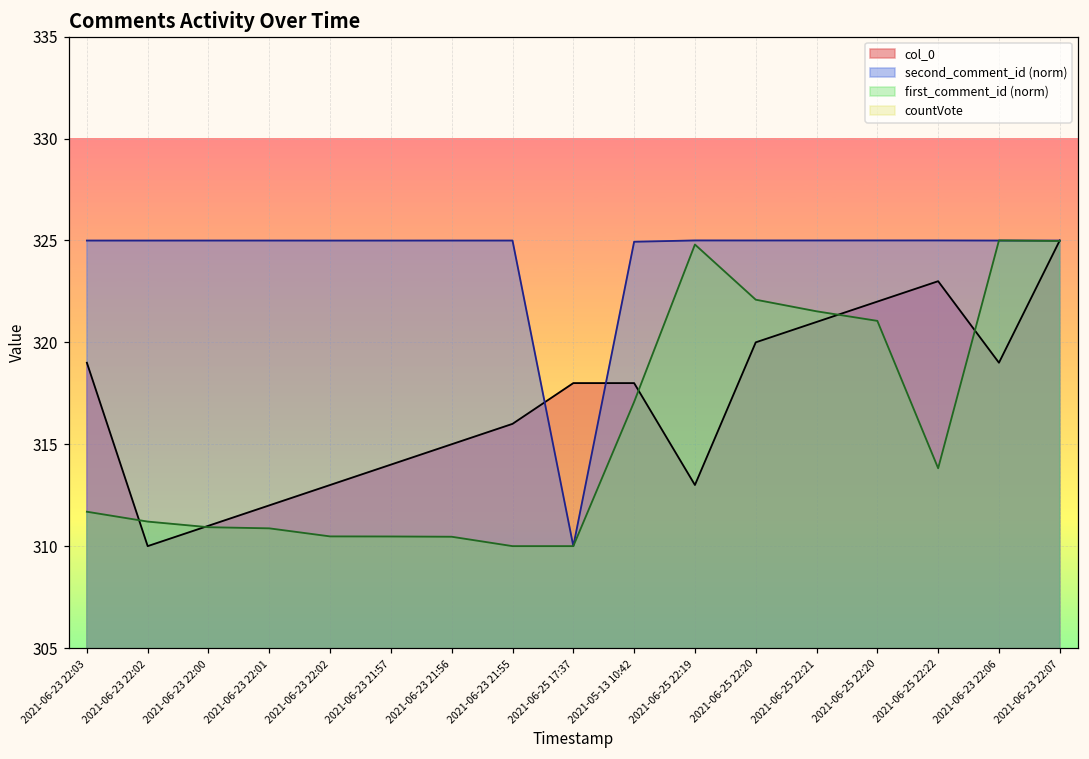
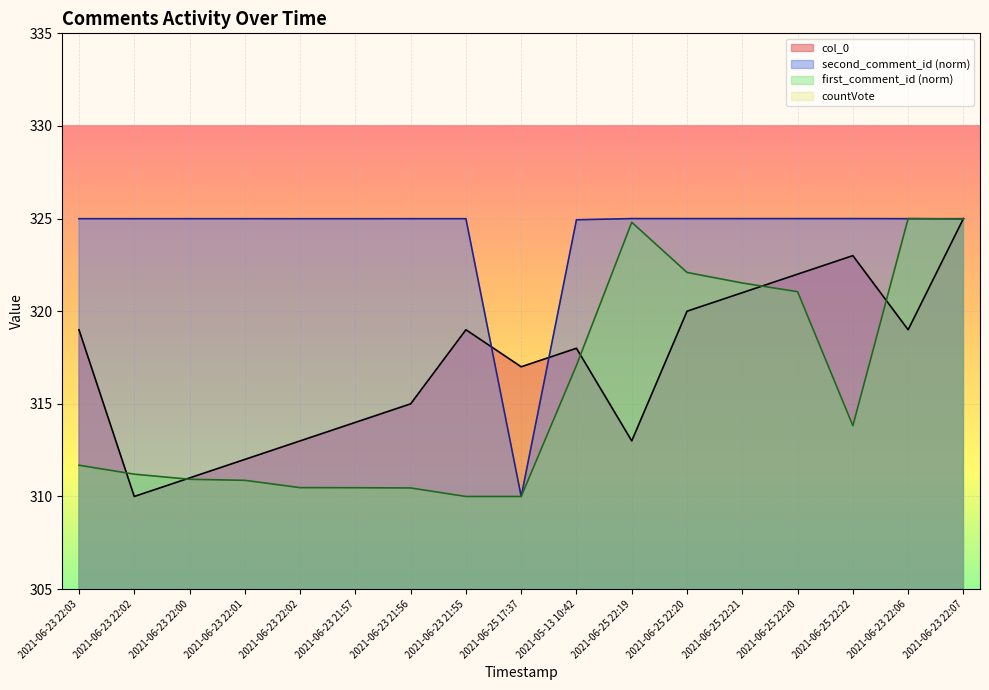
  {
    "col_0": {
      "2021-06-23 22:03": 319,
      "2021-06-23 22:01": 312,
      "2021-06-23 21:57": 314,
      "2021-06-23 21:56": 315,
-     "2021-06-23 21:55": 316,
-     "2021-06-25 17:37": 318,
+     "2021-06-23 21:55": 319,
+     "2021-06-25 17:37": 317,
      "2021-05-13 10:42": 318,
      "2021-06-25 22:19": 313,
      "2021-06-25 22:21": 321,
      "2021-06-25 22:22": 323,
      "2021-06-23 22:06": 319
    },
    "second_comment_id (norm)": {
      "2021-06-23 22:03": 325,
      "2021-06-23 22:00": 325,
      "2021-06-23 22:01": 325,
      "2021-06-23 21:57": 325,
      "2021-06-23 21:56": 325,
      "2021-06-23 21:55": 325,
      "2021-05-13 10:42": 325,
      "2021-06-25 22:19": 325,
      "2021-06-25 22:21": 325,
      "2021-06-25 22:22": 325
    },
    "first_comment_id (norm)": {
      "2021-06-23 22:03": 311.7,
      "2021-06-23 22:01": 311,
      "2021-06-23 21:57": 310.5,
      "2021-06-23 21:56": 310.5,
      "2021-06-23 21:55": 310,
      "2021-05-13 10:42": 317,
      "2021-06-25 22:19": 324.8,
      "2021-06-25 22:21": 321.5,
      "2021-06-25 22:22": 313.8
    }
  }
